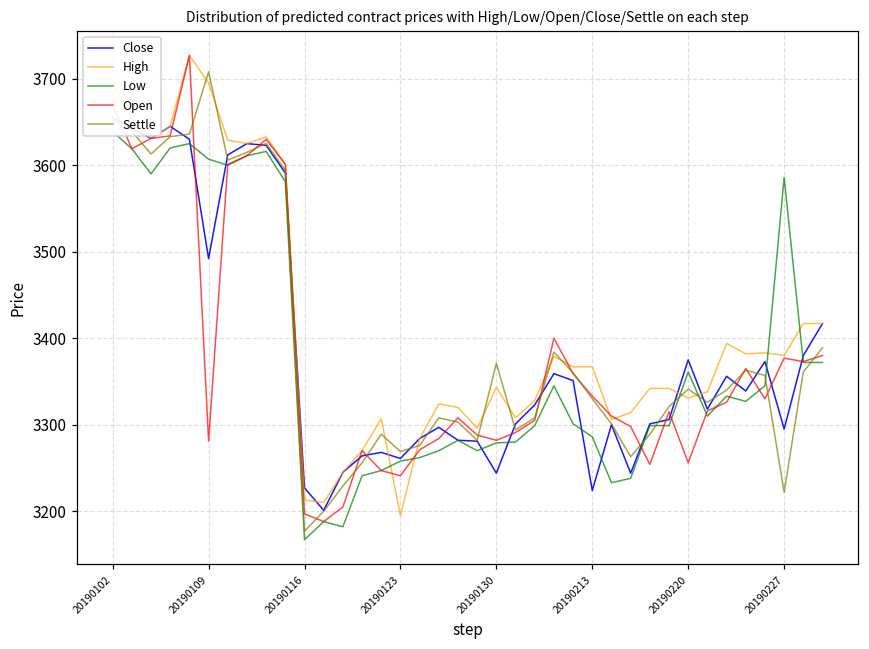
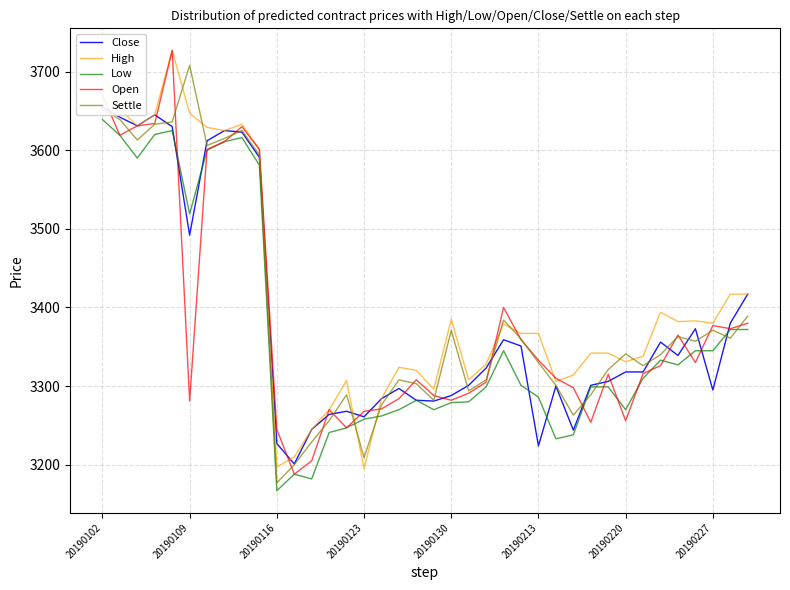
  {
    "Close": {
      "20190109": 3490,
      "20190116": 3230,
-     "20190130": 3240,
+     "20190130": 3290,
      "20190213": 3220,
-     "20190220": 3380,
+     "20190220": 3320,
      "20190227": 3300
    },
    "High": {
-     "20190109": 3700,
-     "20190116": 3210,
+     "20190109": 3650,
+     "20190116": 3200,
      "20190123": 3200,
-     "20190130": 3340,
+     "20190130": 3390,
      "20190213": 3370,
      "20190220": 3330
    },
    "Low": {
      "20190102": 3640,
-     "20190109": 3610,
+     "20190109": 3520,
      "20190116": 3170,
      "20190213": 3290,
-     "20190220": 3360,
-     "20190227": 3590
+     "20190220": 3270,
+     "20190227": 3350
    },
    "Open": {
      "20190109": 3280,
-     "20190116": 3200,
-     "20190123": 3240,
+     "20190116": 3250,
+     "20190123": 3270,
      "20190220": 3260
    },
    "Settle": {
      "20190109": 3710,
      "20190116": 3180,
-     "20190123": 3270,
+     "20190123": 3210,
      "20190130": 3370,
      "20190220": 3340,
-     "20190227": 3220
+     "20190227": 3370
    }
  }
